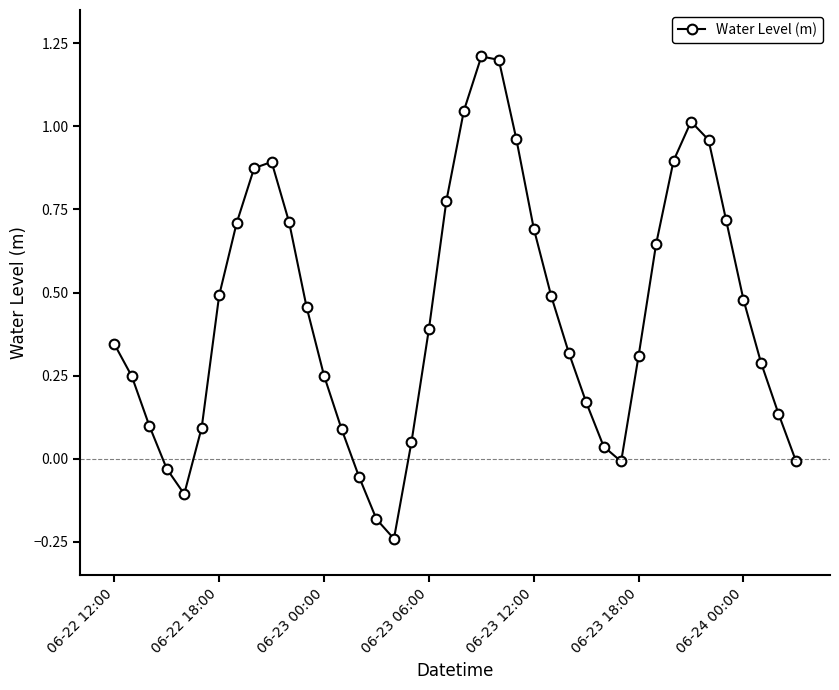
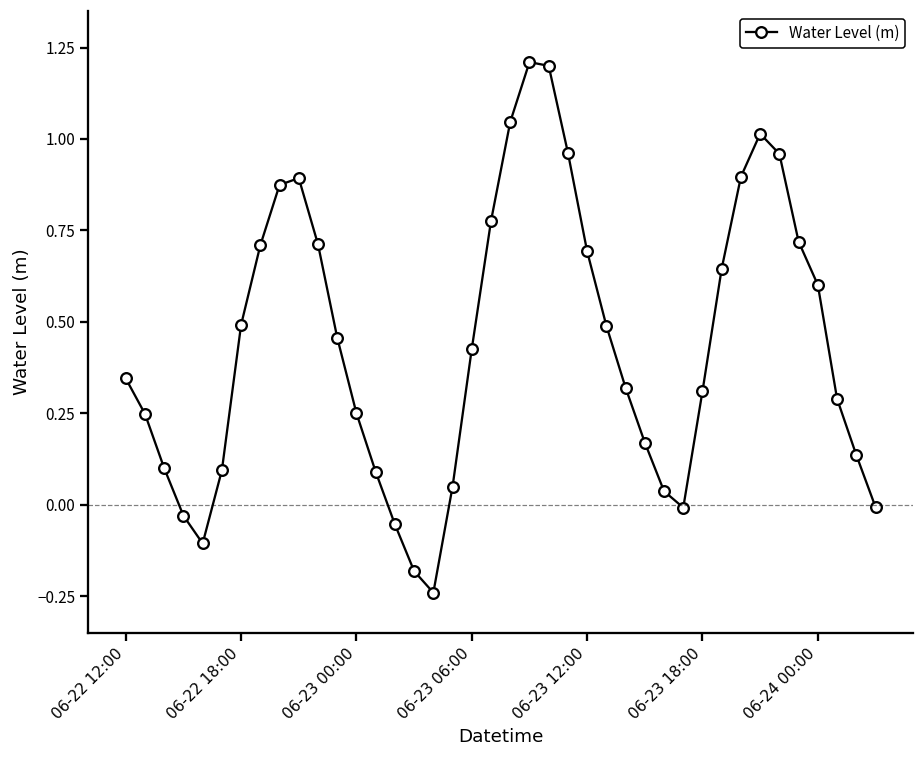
  {
    "06-22 12:00": 0.35,
    "06-22 18:00": 0.49,
    "06-23 00:00": 0.25,
-   "06-23 06:00": 0.39,
+   "06-23 06:00": 0.43,
    "06-23 12:00": 0.69,
    "06-23 18:00": 0.31,
-   "06-24 00:00": 0.48
+   "06-24 00:00": 0.60
  }
